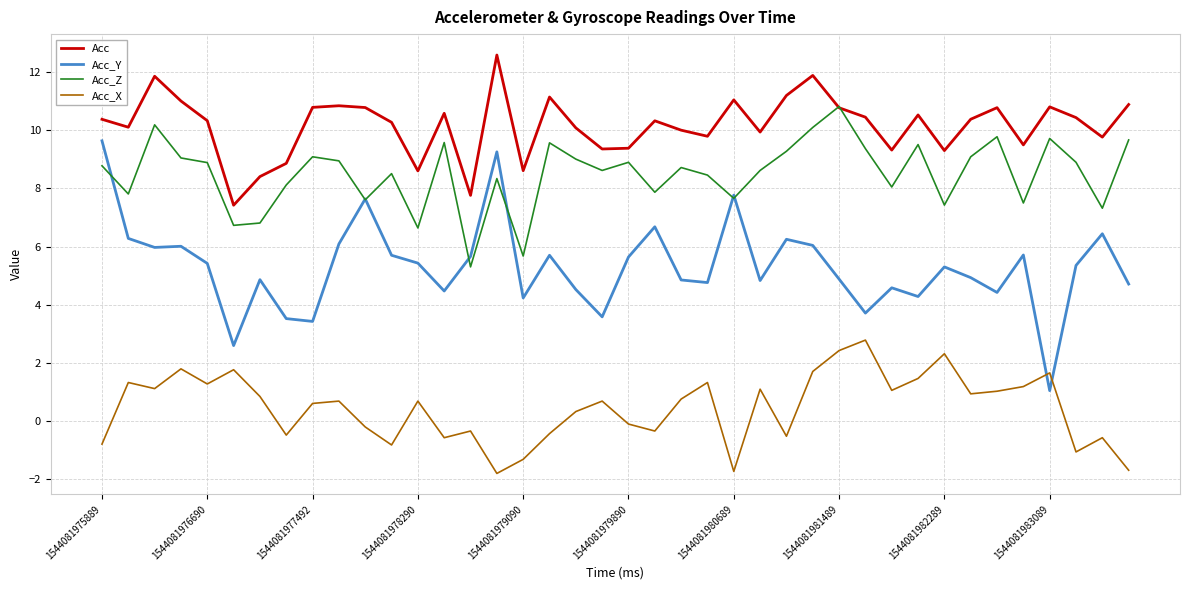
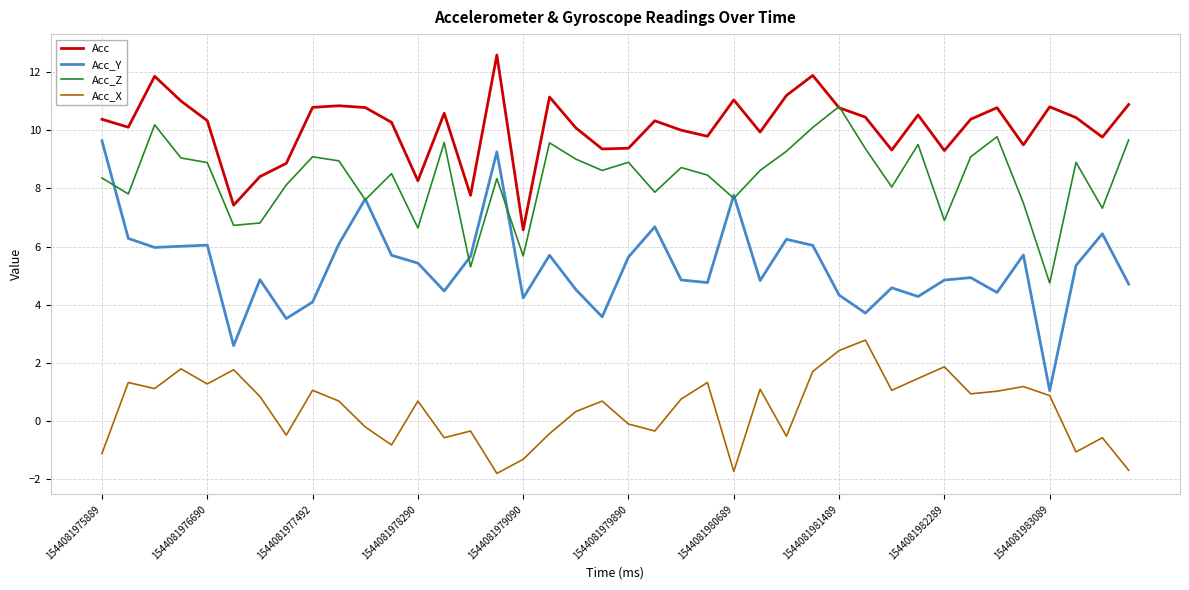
  {
    "Acc": {
      "1544081975889": 10.4,
      "1544081976690": 10.3,
      "1544081977492": 10.8,
-     "1544081978290": 8.6,
-     "1544081979090": 8.6,
+     "1544081978290": 8.3,
+     "1544081979090": 6.6,
      "1544081979890": 9.4,
      "1544081980689": 11.0,
      "1544081982289": 9.3,
      "1544081983089": 10.8
    },
    "Acc_Y": {
      "1544081975889": 9.6,
-     "1544081976690": 5.4,
-     "1544081977492": 3.4,
+     "1544081976690": 6.1,
+     "1544081977492": 4.1,
      "1544081978290": 5.4,
      "1544081979090": 4.2,
      "1544081979890": 5.6,
      "1544081980689": 7.8,
-     "1544081981489": 4.9,
-     "1544081982289": 5.3,
+     "1544081981489": 4.3,
+     "1544081982289": 4.8,
      "1544081983089": 1.0
    },
    "Acc_Z": {
-     "1544081975889": 8.8,
+     "1544081975889": 8.4,
      "1544081976690": 8.9,
      "1544081977492": 9.1,
      "1544081978290": 6.6,
      "1544081979090": 5.7,
      "1544081979890": 8.9,
      "1544081980689": 7.7,
-     "1544081982289": 7.4,
-     "1544081983089": 9.7
+     "1544081982289": 6.9,
+     "1544081983089": 4.7
    },
    "Acc_X": {
-     "1544081975889": -0.8,
+     "1544081975889": -1.1,
      "1544081976690": 1.3,
-     "1544081977492": 0.6,
+     "1544081977492": 1.1,
      "1544081978290": 0.7,
      "1544081979090": -1.3,
      "1544081979890": -0.1,
      "1544081980689": -1.7,
      "1544081981489": 2.4,
-     "1544081982289": 2.3,
-     "1544081983089": 1.7
+     "1544081982289": 1.9,
+     "1544081983089": 0.9
    }
  }
